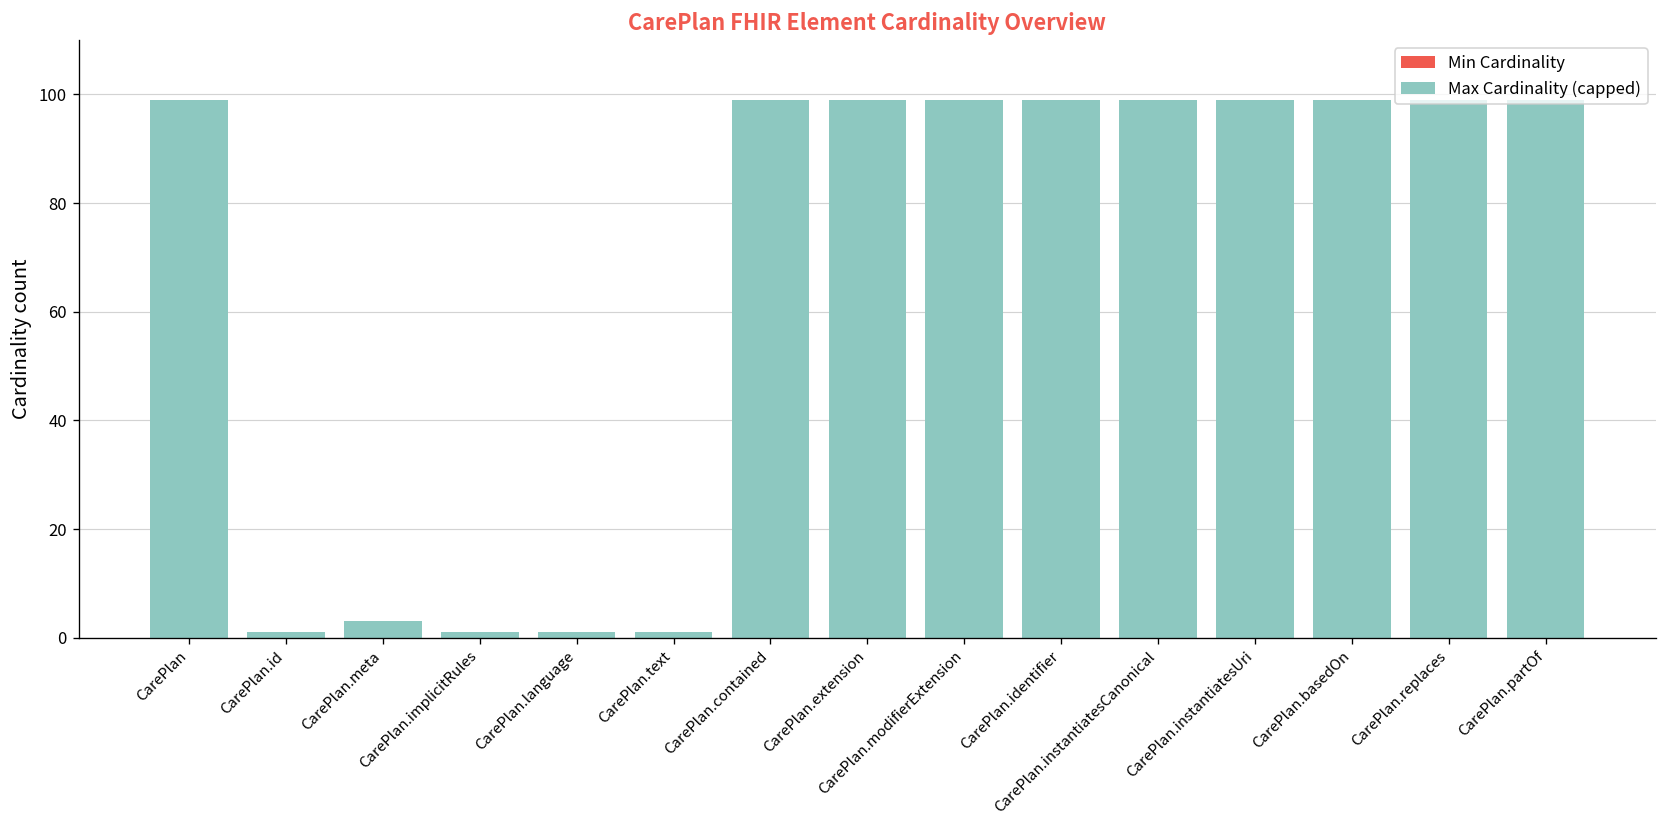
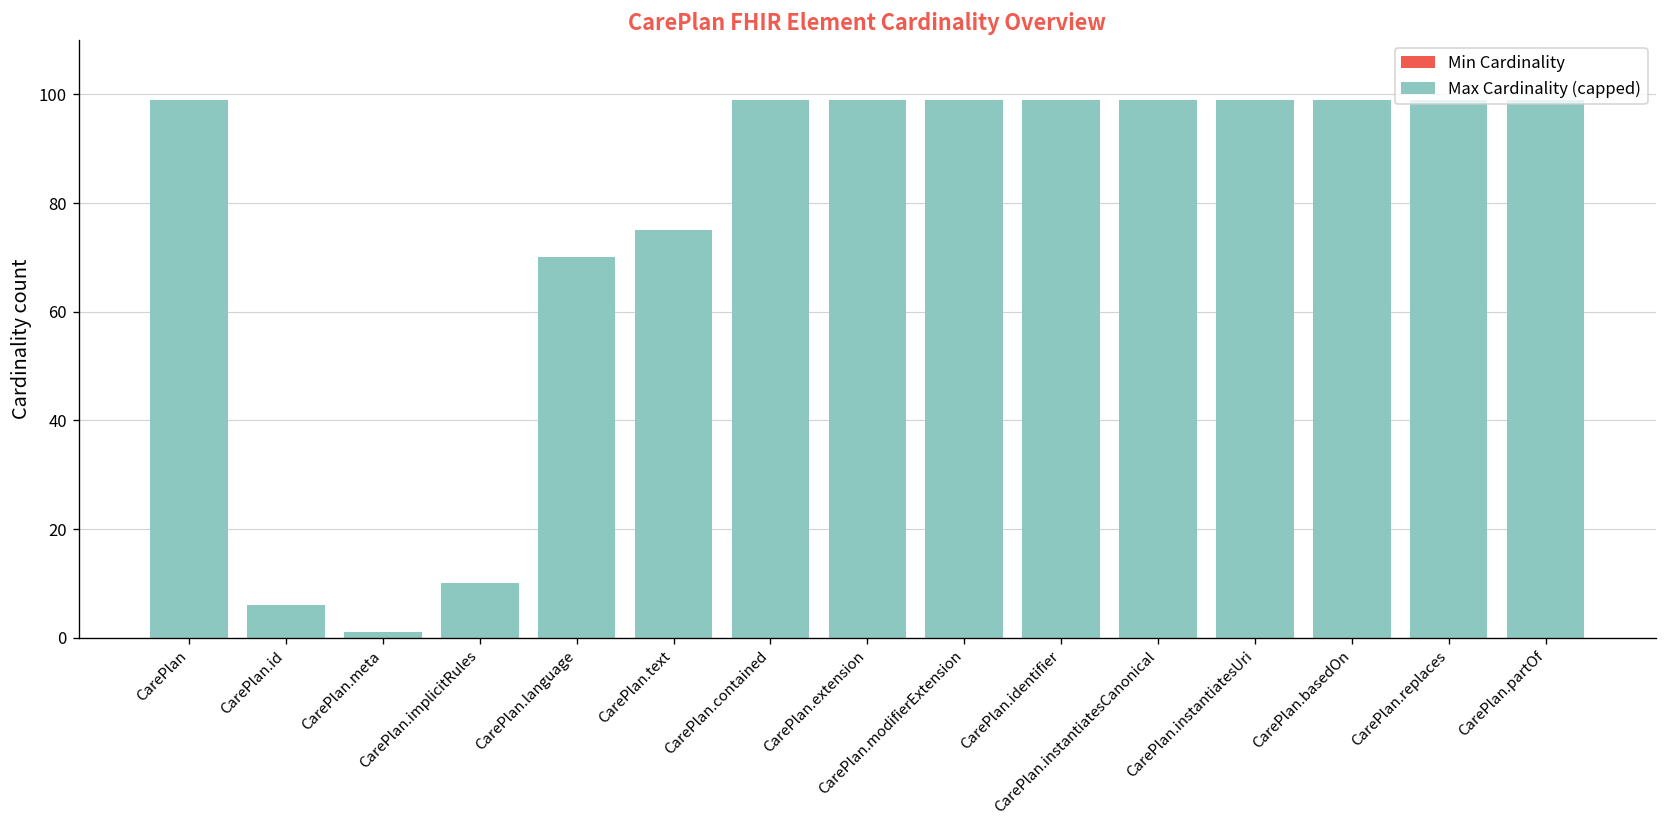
  {
    "Min Cardinality": {
      "CarePlan": 0,
      "CarePlan.id": 0,
      "CarePlan.meta": 0,
      "CarePlan.implicitRules": 0,
      "CarePlan.language": 0,
      "CarePlan.text": 0,
      "CarePlan.contained": 0,
      "CarePlan.extension": 0,
      "CarePlan.modifierExtension": 0,
      "CarePlan.identifier": 0,
      "CarePlan.instantiatesCanonical": 0,
      "CarePlan.instantiatesUri": 0,
      "CarePlan.basedOn": 0,
      "CarePlan.replaces": 0,
      "CarePlan.partOf": 0
    },
    "Max Cardinality (capped)": {
      "CarePlan": 99,
-     "CarePlan.id": 1,
-     "CarePlan.meta": 3,
-     "CarePlan.implicitRules": 1,
-     "CarePlan.language": 1,
-     "CarePlan.text": 1,
+     "CarePlan.id": 6,
+     "CarePlan.meta": 1,
+     "CarePlan.implicitRules": 10,
+     "CarePlan.language": 70,
+     "CarePlan.text": 75,
      "CarePlan.contained": 99,
      "CarePlan.extension": 99,
      "CarePlan.modifierExtension": 99,
      "CarePlan.identifier": 99,
      "CarePlan.instantiatesCanonical": 99,
      "CarePlan.instantiatesUri": 99,
      "CarePlan.basedOn": 99
    }
  }
